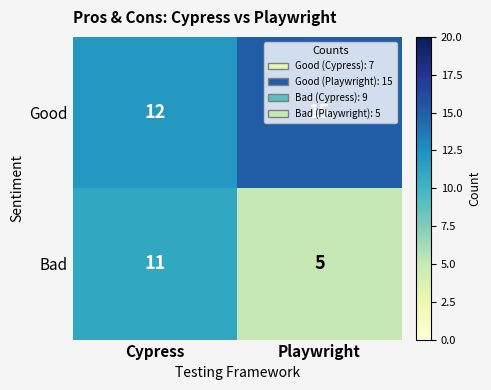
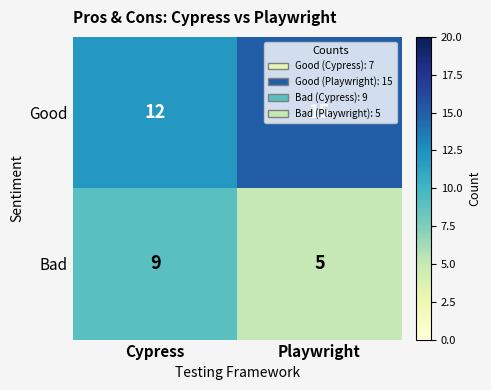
  {
    "Good": {
      "Cypress": 12
    },
    "Bad": {
-     "Cypress": 11,
+     "Cypress": 9,
      "Playwright": 5
    }
  }
